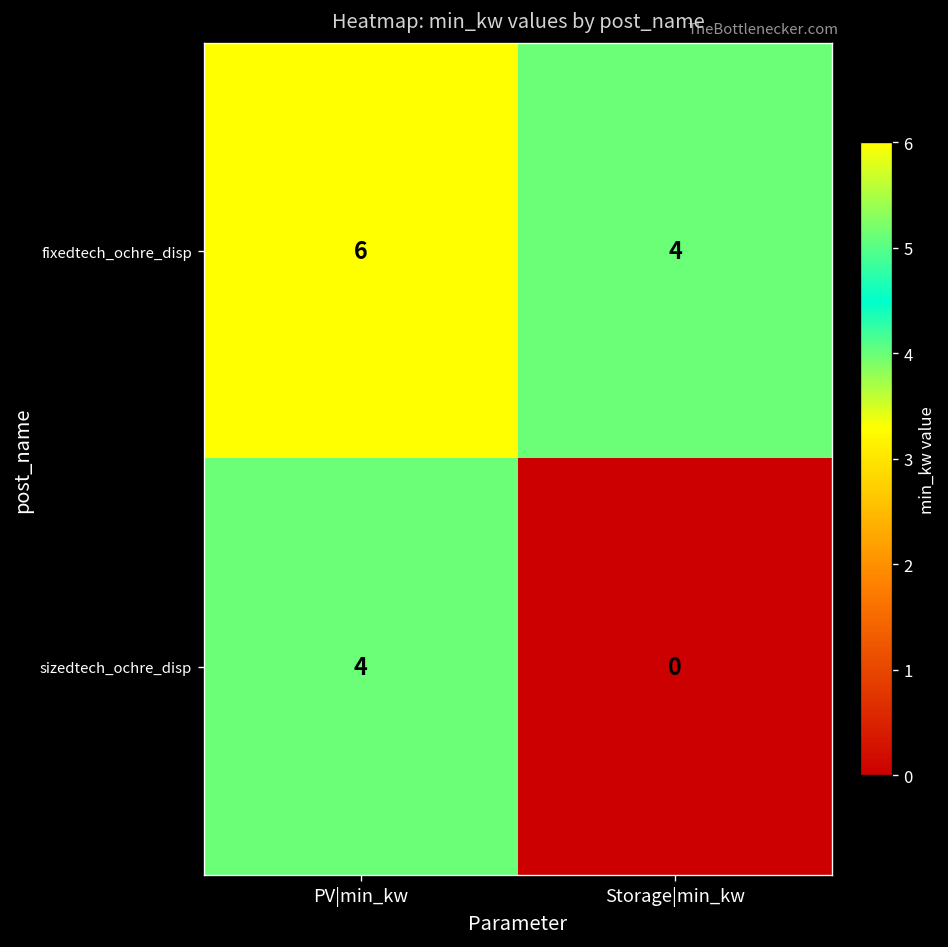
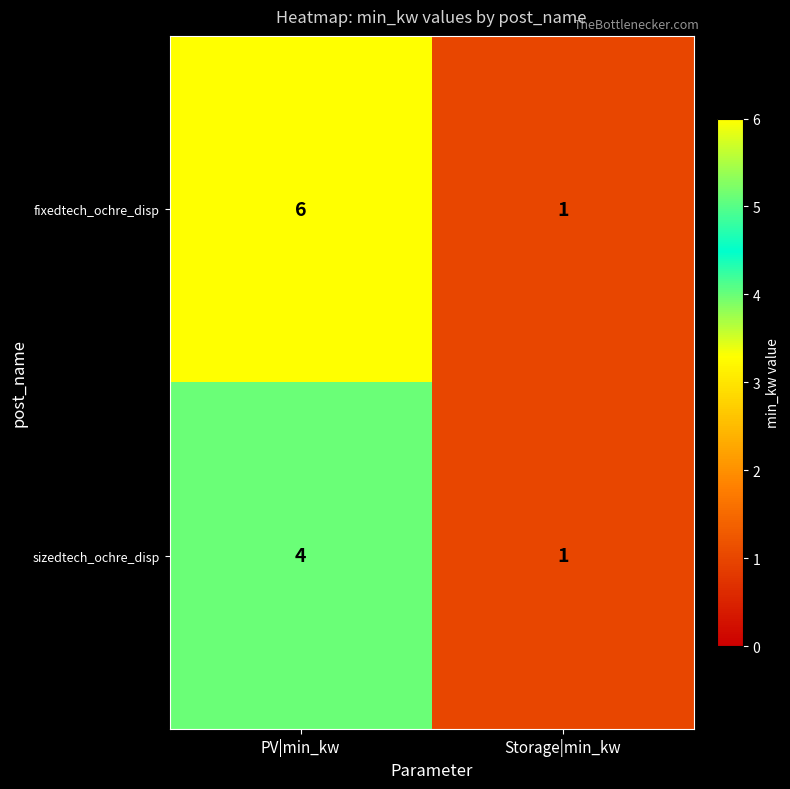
  {
    "fixedtech_ochre_disp": {
      "PV|min_kw": 6,
-     "Storage|min_kw": 4
+     "Storage|min_kw": 1
    },
    "sizedtech_ochre_disp": {
      "PV|min_kw": 4,
-     "Storage|min_kw": 0
+     "Storage|min_kw": 1
    }
  }
